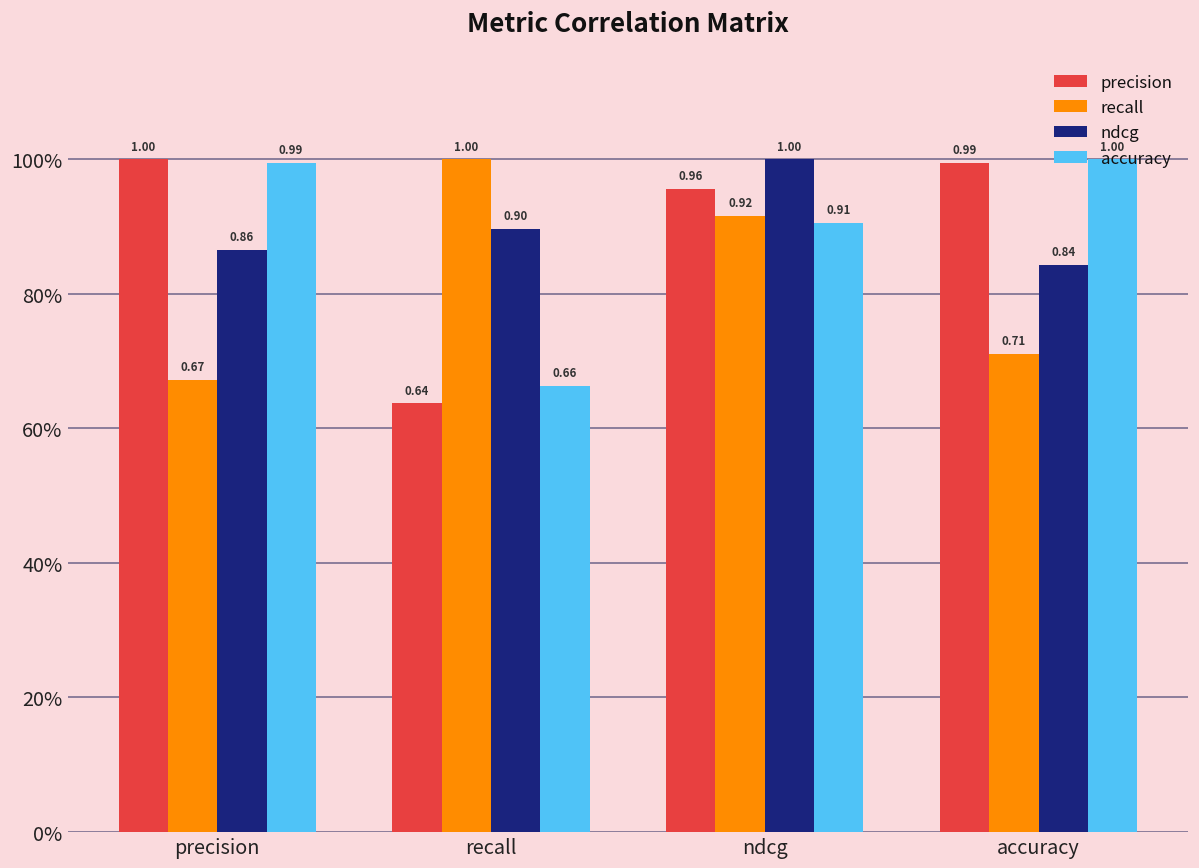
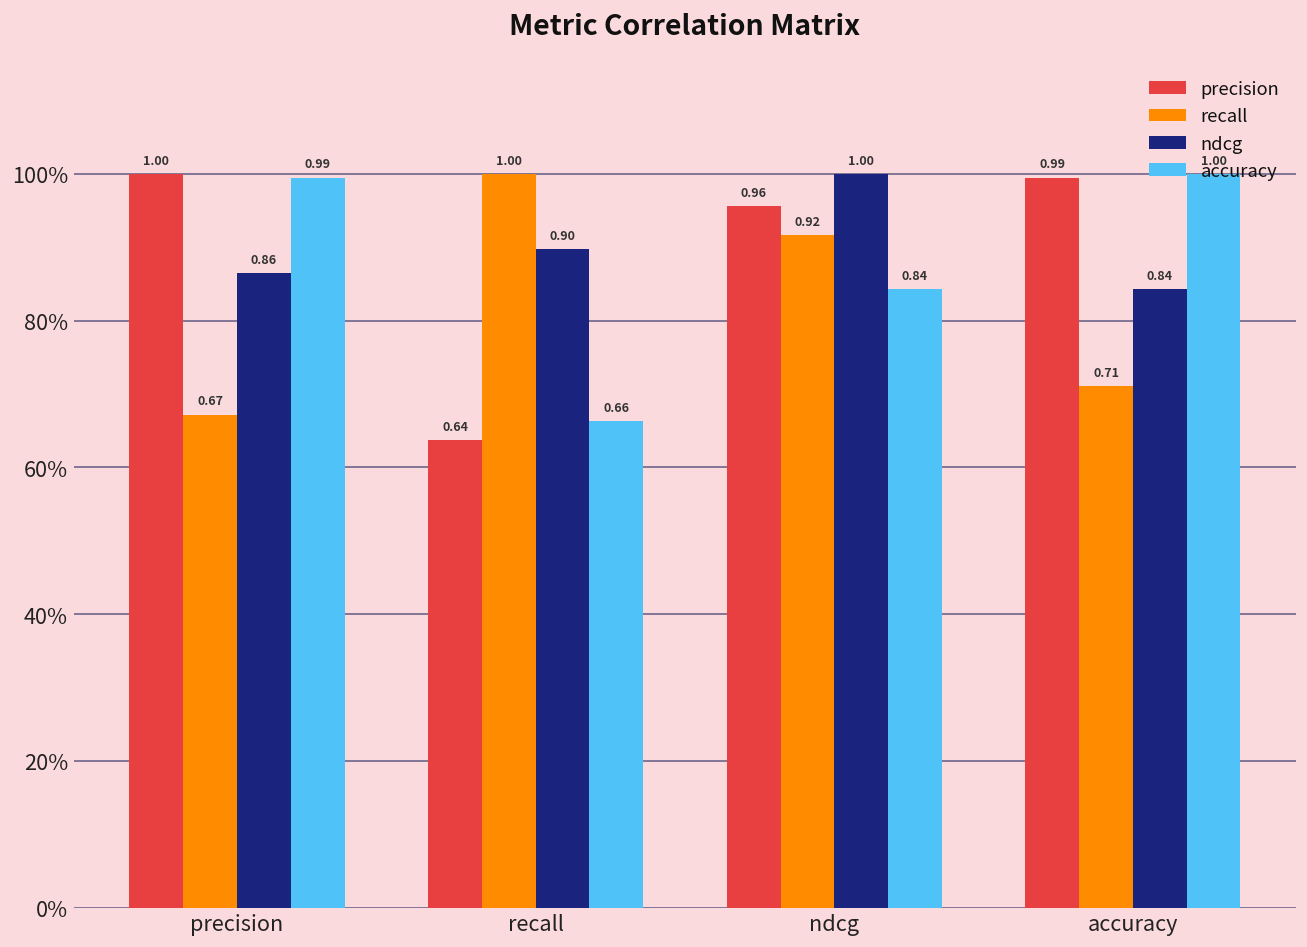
  {
    "precision": {
      "precision": 1.00,
      "recall": 0.64,
      "ndcg": 0.96,
      "accuracy": 0.99
    },
    "recall": {
      "precision": 0.67,
      "recall": 1.00,
      "ndcg": 0.92,
      "accuracy": 0.71
    },
    "ndcg": {
      "precision": 0.86,
      "recall": 0.90,
      "ndcg": 1.00,
      "accuracy": 0.84
    },
    "accuracy": {
      "precision": 0.99,
      "recall": 0.66,
-     "ndcg": 0.91,
+     "ndcg": 0.84,
      "accuracy": 1.00
    }
  }
